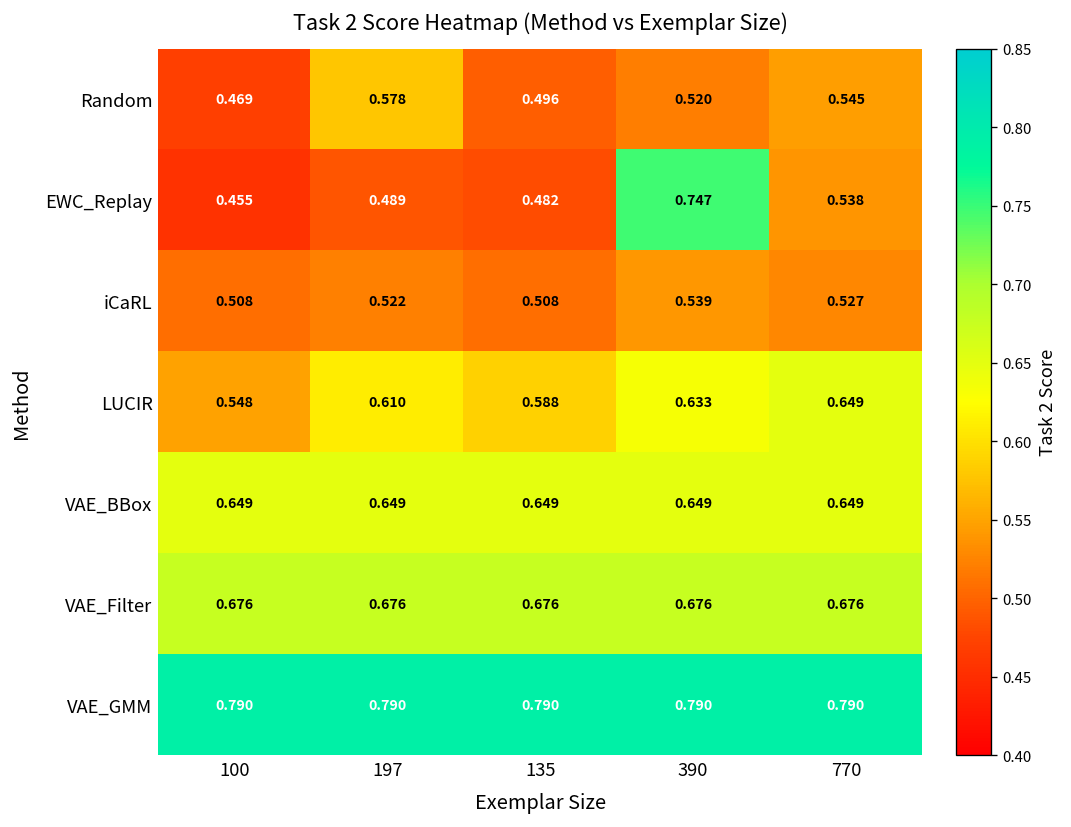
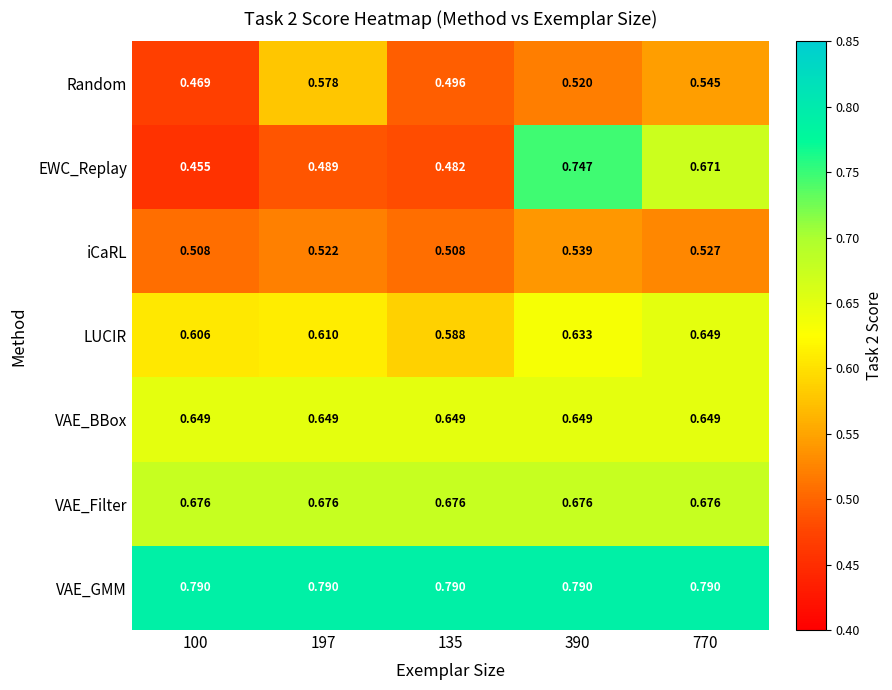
  {
    "Random": {
      "100": 0.469,
      "197": 0.578,
      "135": 0.496,
      "390": 0.520,
      "770": 0.545
    },
    "EWC_Replay": {
      "100": 0.455,
      "197": 0.489,
      "135": 0.482,
      "390": 0.747,
-     "770": 0.538
+     "770": 0.671
    },
    "iCaRL": {
      "100": 0.508,
      "197": 0.522,
      "135": 0.508,
      "390": 0.539,
      "770": 0.527
    },
    "LUCIR": {
-     "100": 0.548,
+     "100": 0.606,
      "197": 0.610,
      "135": 0.588,
      "390": 0.633,
      "770": 0.649
    },
    "VAE_BBox": {
      "100": 0.649,
      "197": 0.649,
      "135": 0.649,
      "390": 0.649,
      "770": 0.649
    },
    "VAE_Filter": {
      "100": 0.676,
      "197": 0.676,
      "135": 0.676,
      "390": 0.676,
      "770": 0.676
    },
    "VAE_GMM": {
      "100": 0.790,
      "197": 0.790,
      "135": 0.790,
      "390": 0.790,
      "770": 0.790
    }
  }
